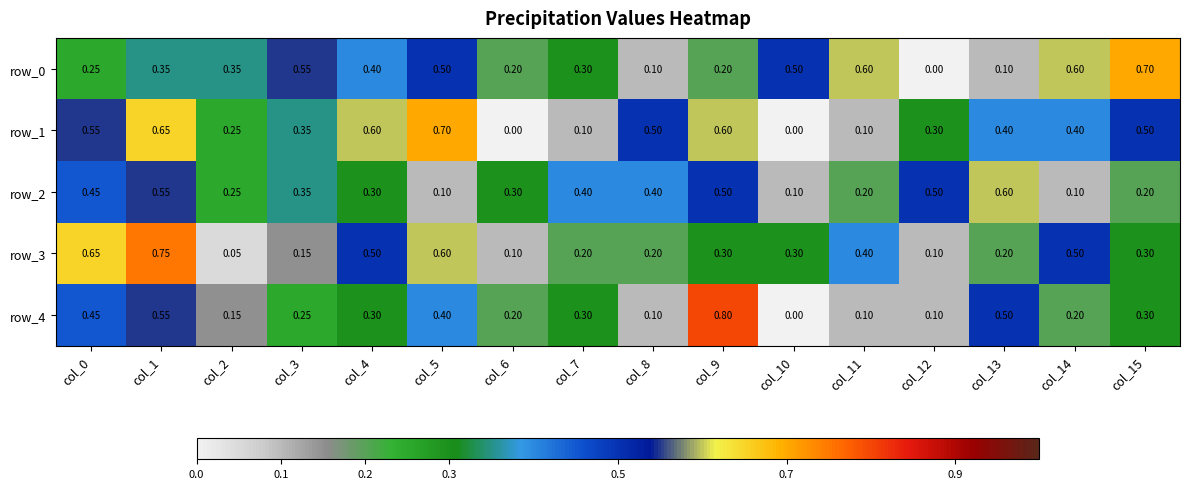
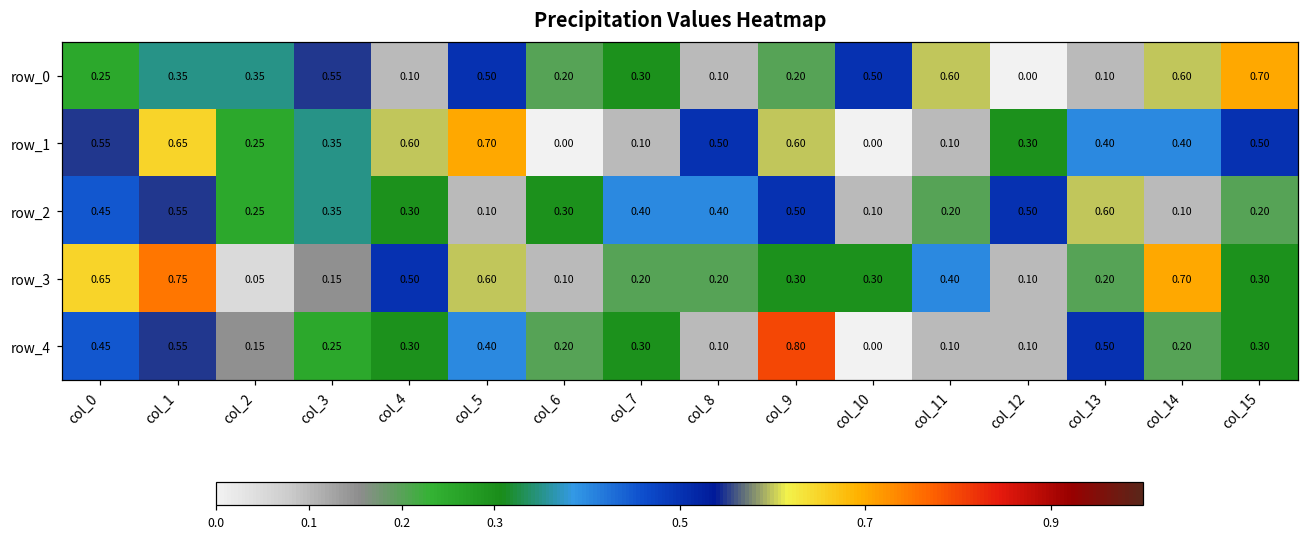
  {
    "row_0": {
      "col_0": 0.25,
      "col_1": 0.35,
      "col_2": 0.35,
      "col_3": 0.55,
-     "col_4": 0.40,
+     "col_4": 0.10,
      "col_5": 0.50,
      "col_6": 0.20,
      "col_7": 0.30,
      "col_8": 0.10,
      "col_9": 0.20,
      "col_10": 0.50,
      "col_11": 0.60,
      "col_12": 0.00,
      "col_13": 0.10,
      "col_14": 0.60,
      "col_15": 0.70
    },
    "row_1": {
      "col_0": 0.55,
      "col_1": 0.65,
      "col_2": 0.25,
      "col_3": 0.35,
      "col_4": 0.60,
      "col_5": 0.70,
      "col_6": 0.00,
      "col_7": 0.10,
      "col_8": 0.50,
      "col_9": 0.60,
      "col_10": 0.00,
      "col_11": 0.10,
      "col_12": 0.30,
      "col_13": 0.40,
      "col_14": 0.40,
      "col_15": 0.50
    },
    "row_2": {
      "col_0": 0.45,
      "col_1": 0.55,
      "col_2": 0.25,
      "col_3": 0.35,
      "col_4": 0.30,
      "col_5": 0.10,
      "col_6": 0.30,
      "col_7": 0.40,
      "col_8": 0.40,
      "col_9": 0.50,
      "col_10": 0.10,
      "col_11": 0.20,
      "col_12": 0.50,
      "col_13": 0.60,
      "col_14": 0.10,
      "col_15": 0.20
    },
    "row_3": {
      "col_0": 0.65,
      "col_1": 0.75,
      "col_2": 0.05,
      "col_3": 0.15,
      "col_4": 0.50,
      "col_5": 0.60,
      "col_6": 0.10,
      "col_7": 0.20,
      "col_8": 0.20,
      "col_9": 0.30,
      "col_10": 0.30,
      "col_11": 0.40,
      "col_12": 0.10,
      "col_13": 0.20,
-     "col_14": 0.50,
+     "col_14": 0.70,
      "col_15": 0.30
    },
    "row_4": {
      "col_0": 0.45,
      "col_1": 0.55,
      "col_2": 0.15,
      "col_3": 0.25,
      "col_4": 0.30,
      "col_5": 0.40,
      "col_6": 0.20,
      "col_7": 0.30,
      "col_8": 0.10,
      "col_9": 0.80,
      "col_10": 0.00,
      "col_11": 0.10,
      "col_12": 0.10,
      "col_13": 0.50,
      "col_14": 0.20,
      "col_15": 0.30
    }
  }
